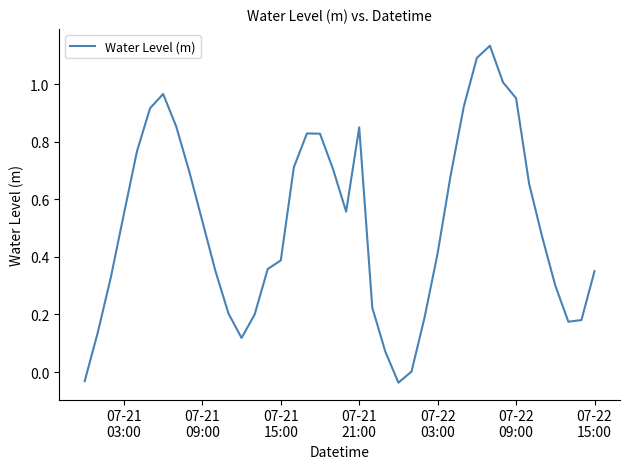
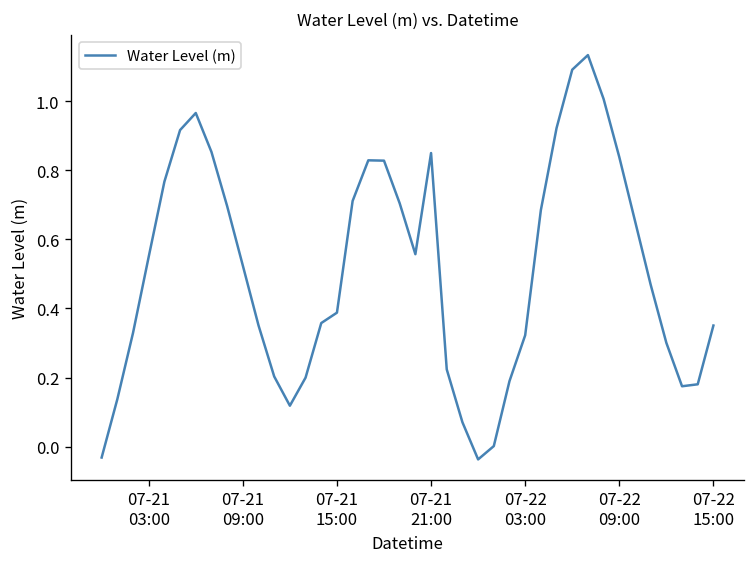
  {
    "07-21 03:00": 0.55,
    "07-21 09:00": 0.52,
    "07-21 15:00": 0.39,
    "07-21 21:00": 0.85,
-   "07-22 03:00": 0.41,
-   "07-22 09:00": 0.95,
+   "07-22 03:00": 0.32,
+   "07-22 09:00": 0.84,
    "07-22 15:00": 0.35
  }
